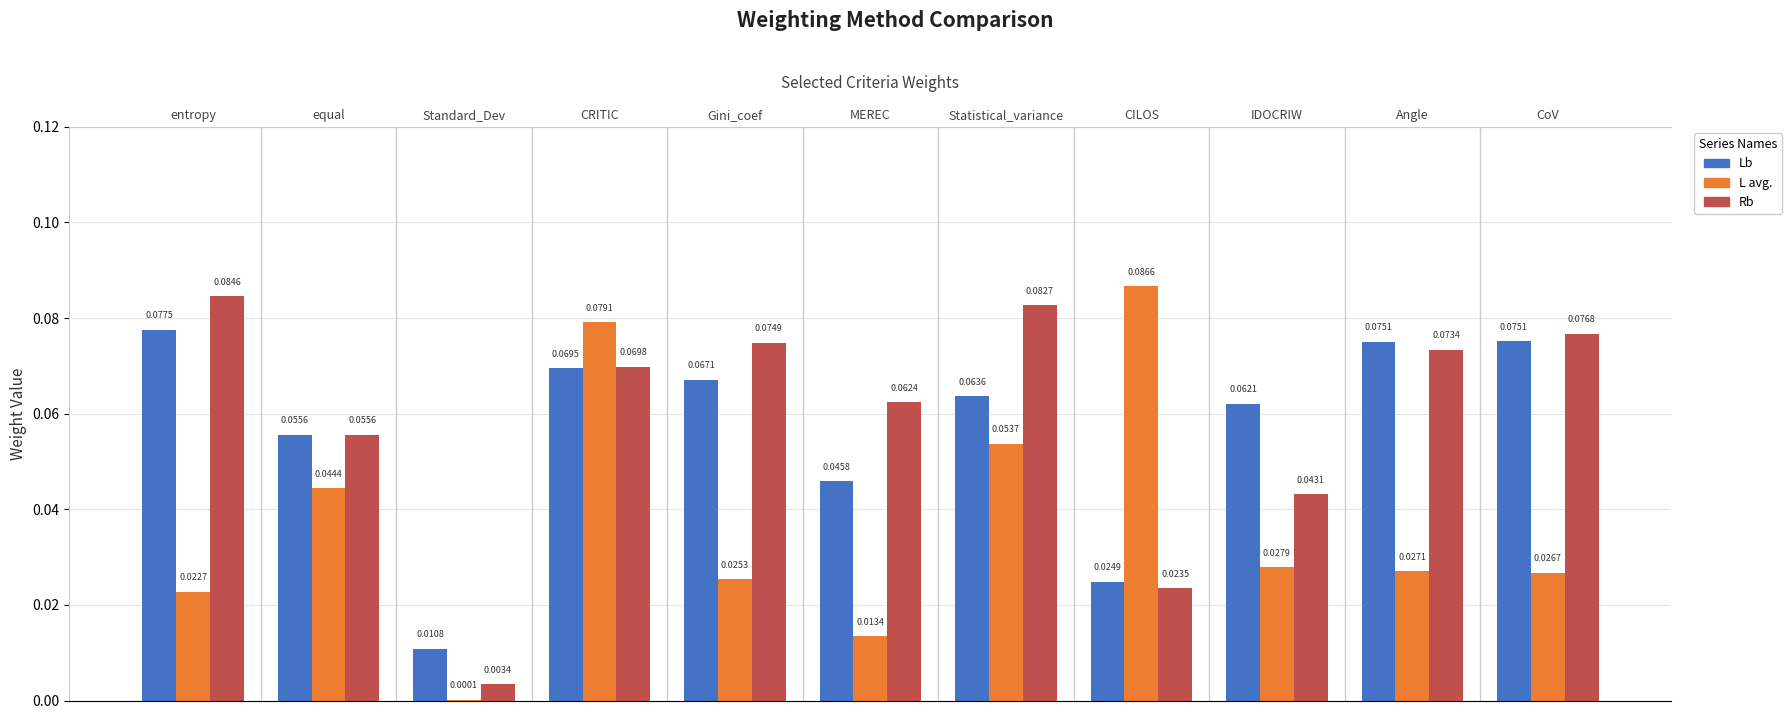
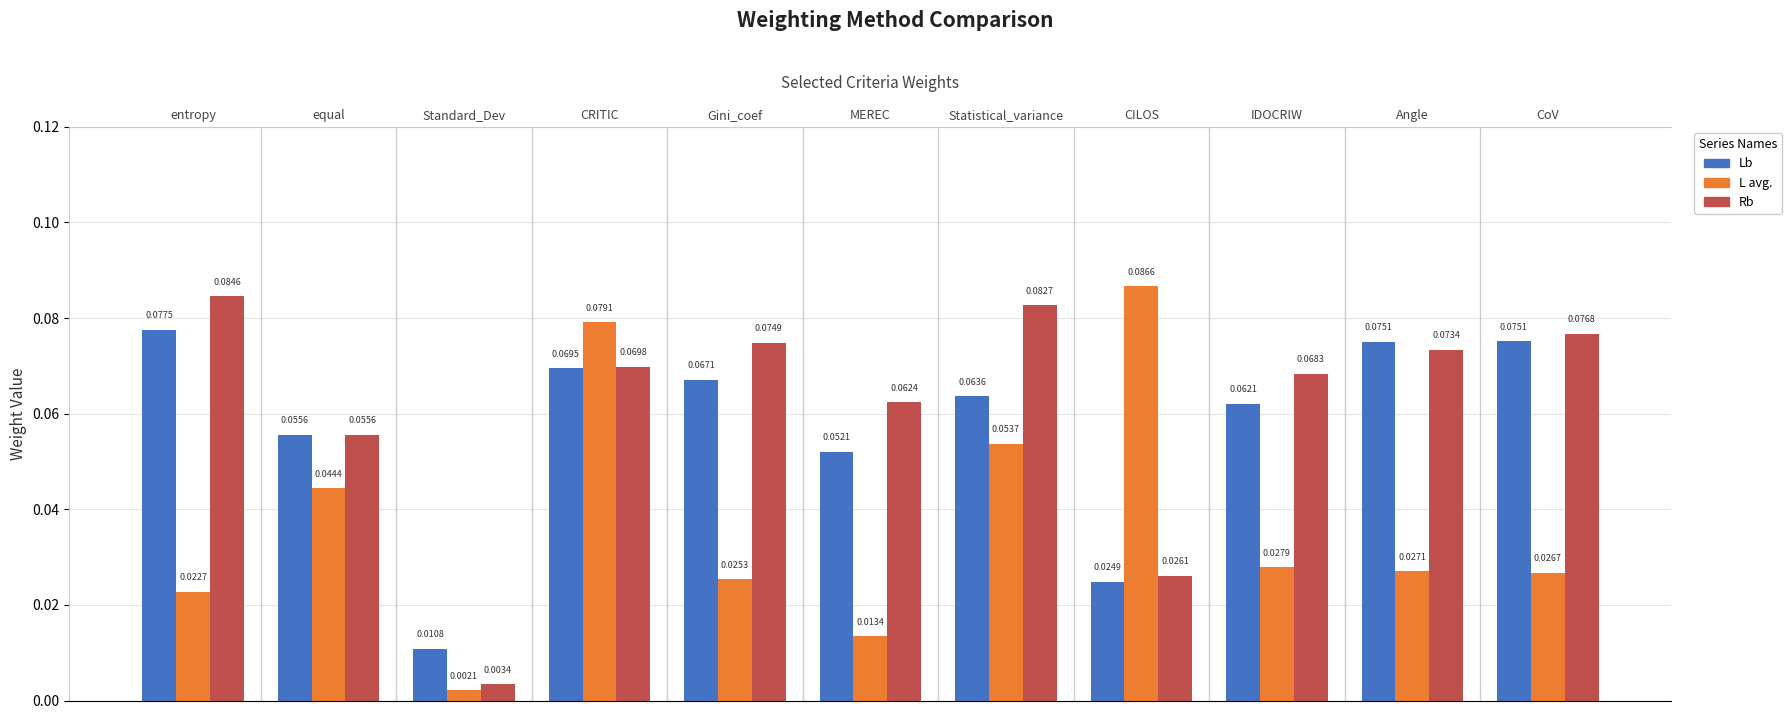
  {
    "Lb": {
      "entropy": 0.0775,
      "equal": 0.0556,
      "Standard_Dev": 0.0108,
      "CRITIC": 0.0695,
      "Gini_coef": 0.0671,
-     "MEREC": 0.0458,
+     "MEREC": 0.0521,
      "Statistical_variance": 0.0636,
      "CILOS": 0.0249,
      "IDOCRIW": 0.0621,
      "Angle": 0.0751,
      "CoV": 0.0751
    },
    "L avg.": {
      "entropy": 0.0227,
      "equal": 0.0444,
-     "Standard_Dev": 0.0001,
+     "Standard_Dev": 0.0021,
      "CRITIC": 0.0791,
      "Gini_coef": 0.0253,
      "MEREC": 0.0134,
      "Statistical_variance": 0.0537,
      "CILOS": 0.0866,
      "IDOCRIW": 0.0279,
      "Angle": 0.0271,
      "CoV": 0.0267
    },
    "Rb": {
      "entropy": 0.0846,
      "equal": 0.0556,
      "Standard_Dev": 0.0034,
      "CRITIC": 0.0698,
      "Gini_coef": 0.0749,
      "MEREC": 0.0624,
      "Statistical_variance": 0.0827,
-     "CILOS": 0.0235,
-     "IDOCRIW": 0.0431,
+     "CILOS": 0.0261,
+     "IDOCRIW": 0.0683,
      "Angle": 0.0734,
      "CoV": 0.0768
    }
  }
